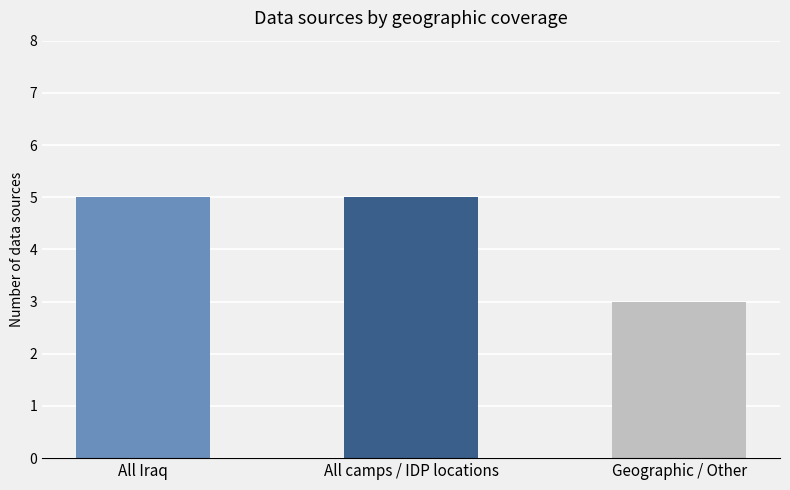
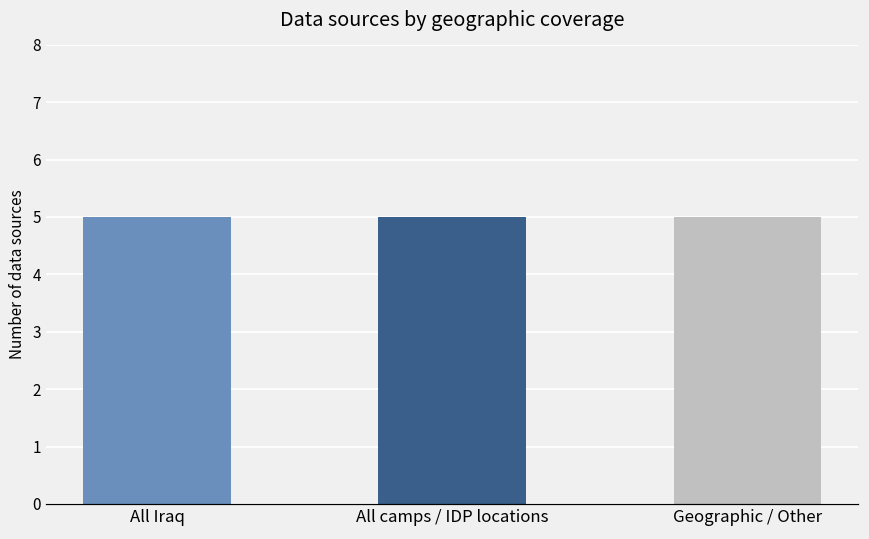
  {
    "All Iraq": 5,
    "All camps / IDP locations": 5,
-   "Geographic / Other": 3
+   "Geographic / Other": 5
  }
